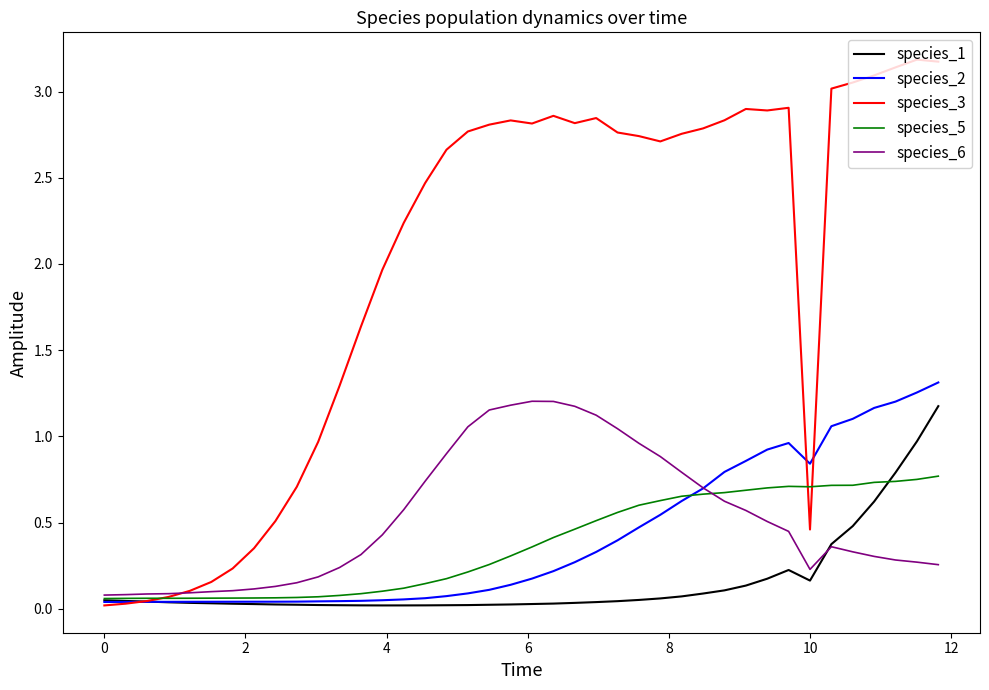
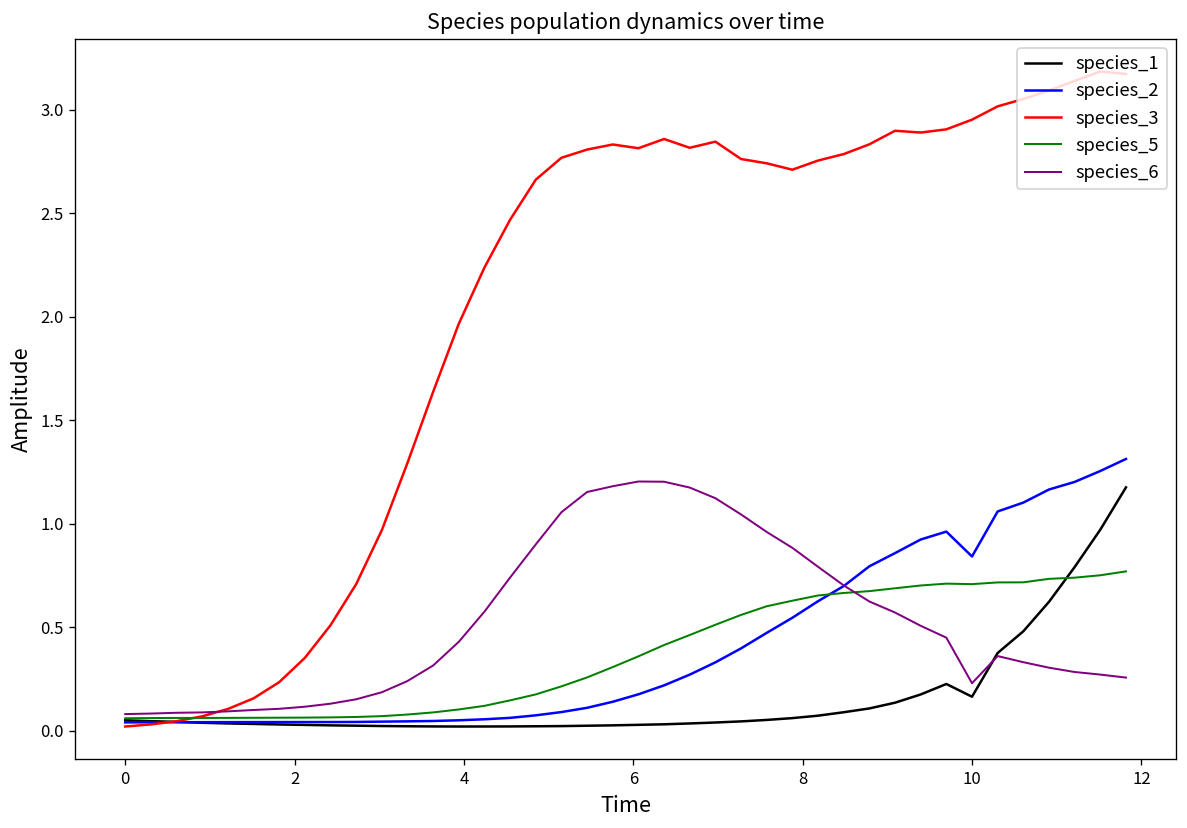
  {
    "species_1": {
      "10": 0.16
    },
    "species_2": {
      "10": 0.84
    },
    "species_3": {
      "0": 0.02,
-     "10": 0.46
+     "10": 2.95
    },
    "species_5": {
      "10": 0.71
    },
    "species_6": {
      "0": 0.08,
      "10": 0.23
    }
  }
